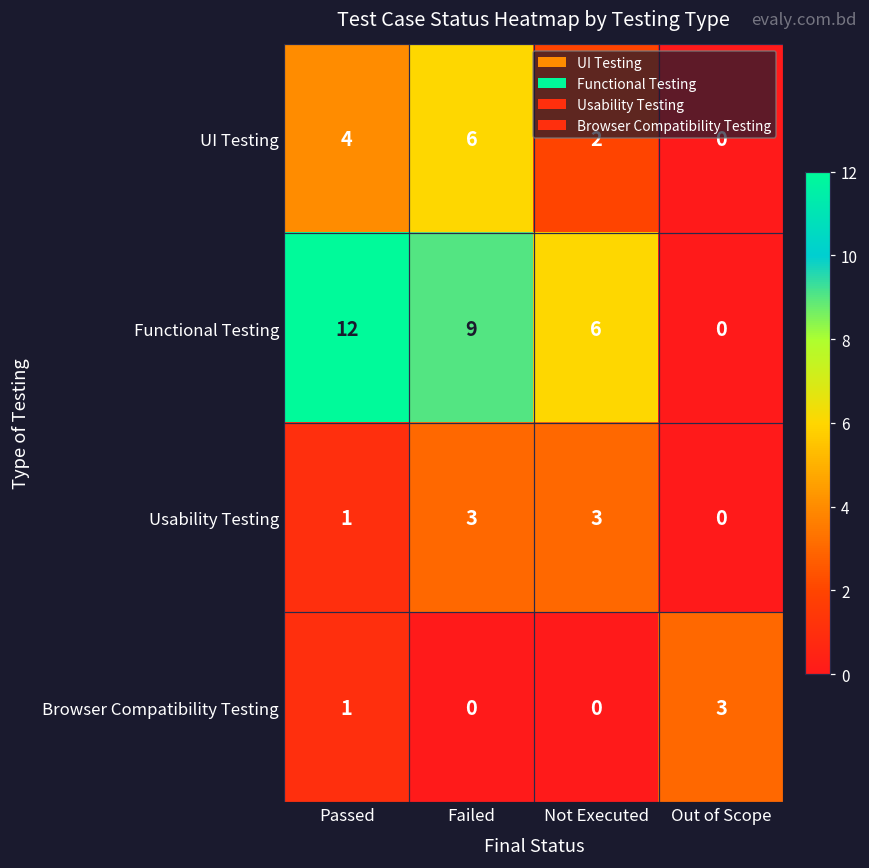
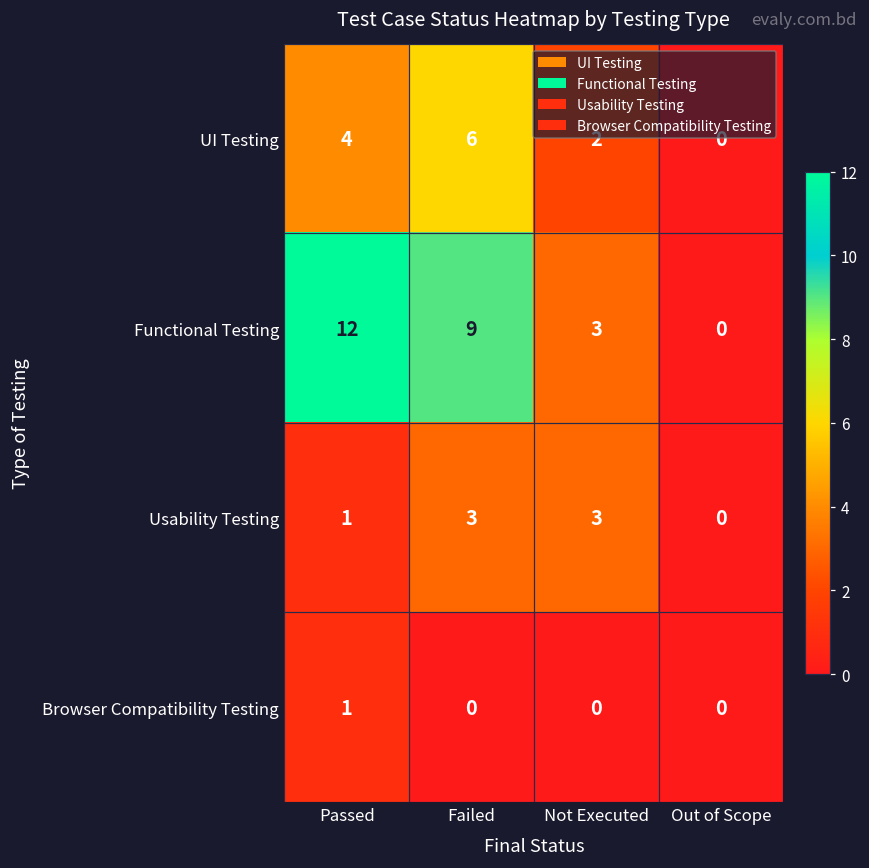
  {
    "UI Testing": {
      "Passed": 4,
      "Failed": 6
    },
    "Functional Testing": {
      "Passed": 12,
      "Failed": 9,
-     "Not Executed": 6,
+     "Not Executed": 3,
      "Out of Scope": 0
    },
    "Usability Testing": {
      "Passed": 1,
      "Failed": 3,
      "Not Executed": 3,
      "Out of Scope": 0
    },
    "Browser Compatibility Testing": {
      "Passed": 1,
      "Failed": 0,
      "Not Executed": 0,
-     "Out of Scope": 3
+     "Out of Scope": 0
    }
  }
